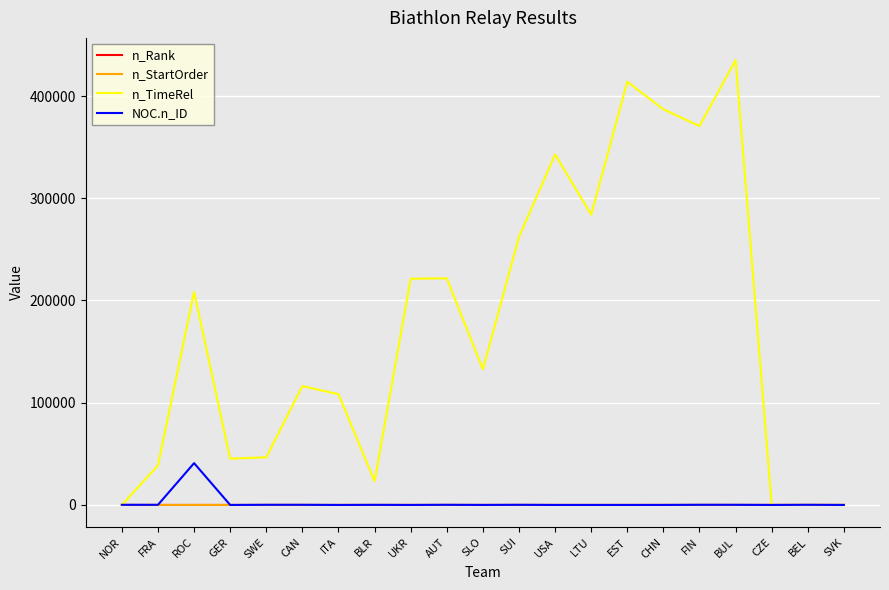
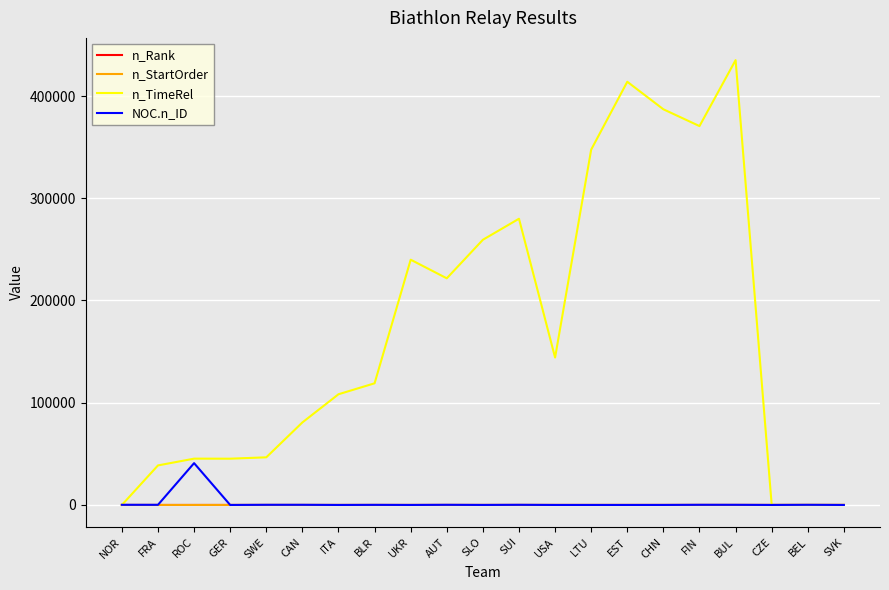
  {
    "n_StartOrder": {
      "ROC": 0
    },
    "n_TimeRel": {
      "FRA": 39000,
-     "ROC": 208000,
+     "ROC": 45000,
      "GER": 45000,
      "SWE": 47000,
-     "CAN": 116000,
+     "CAN": 81000,
      "ITA": 108000,
-     "BLR": 23000,
-     "UKR": 221000,
+     "BLR": 119000,
+     "UKR": 240000,
      "AUT": 222000,
-     "SLO": 133000,
-     "SUI": 262000,
-     "USA": 343000,
-     "LTU": 284000,
+     "SLO": 259000,
+     "SUI": 280000,
+     "USA": 144000,
+     "LTU": 348000,
      "EST": 414000,
      "CHN": 387000,
      "FIN": 371000,
      "BUL": 435000
    },
    "NOC.n_ID": {
      "ROC": 41000
    }
  }
